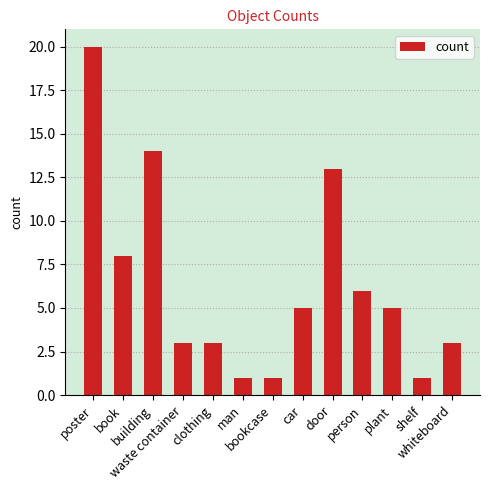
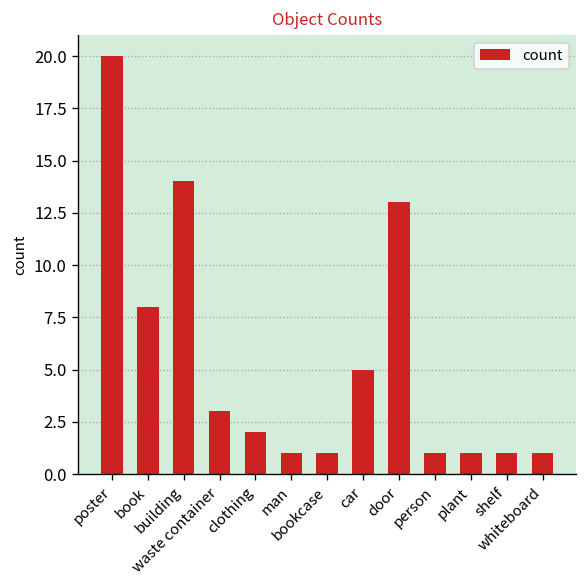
  {
    "poster": 20,
    "book": 8,
    "building": 14,
    "waste container": 3,
-   "clothing": 3,
+   "clothing": 2,
    "man": 1,
    "bookcase": 1,
    "car": 5,
    "door": 13,
-   "person": 6,
-   "plant": 5,
+   "person": 1,
+   "plant": 1,
    "shelf": 1,
-   "whiteboard": 3
+   "whiteboard": 1
  }
